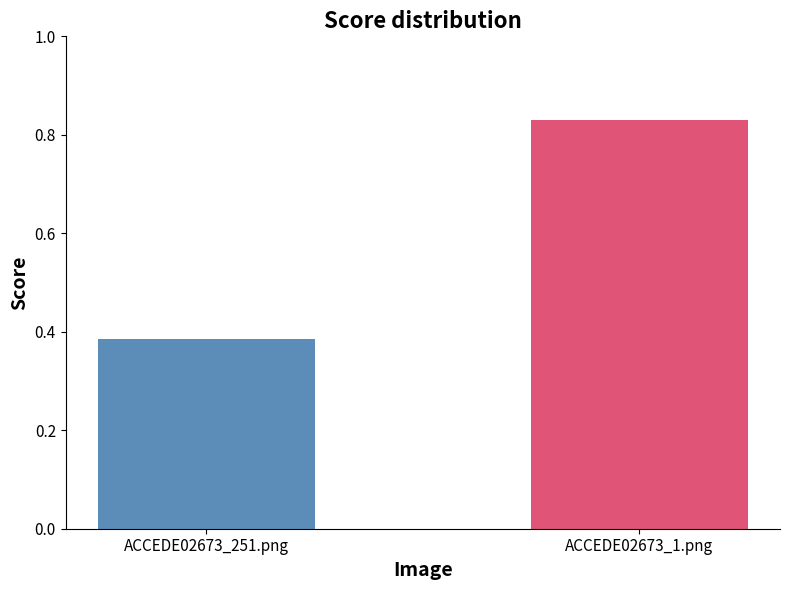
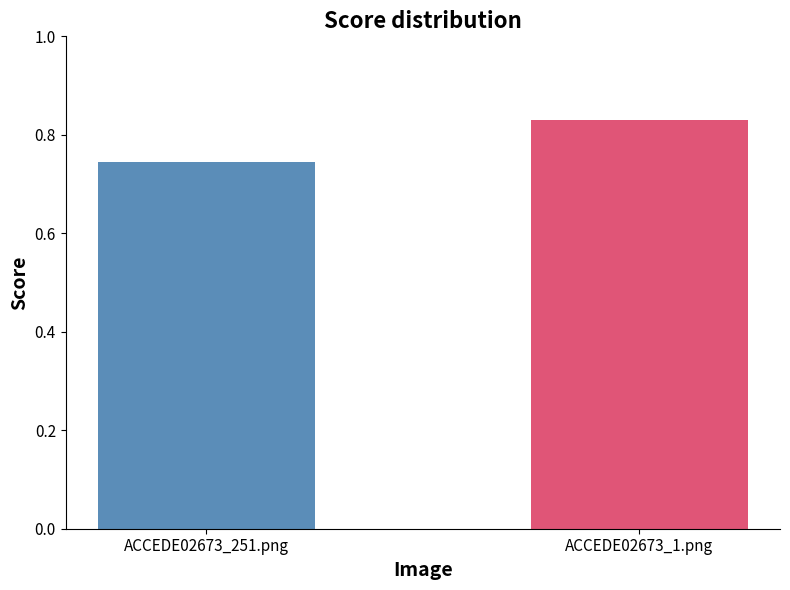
  {
-   "ACCEDE02673_251.png": 0.39,
+   "ACCEDE02673_251.png": 0.74,
    "ACCEDE02673_1.png": 0.83
  }
